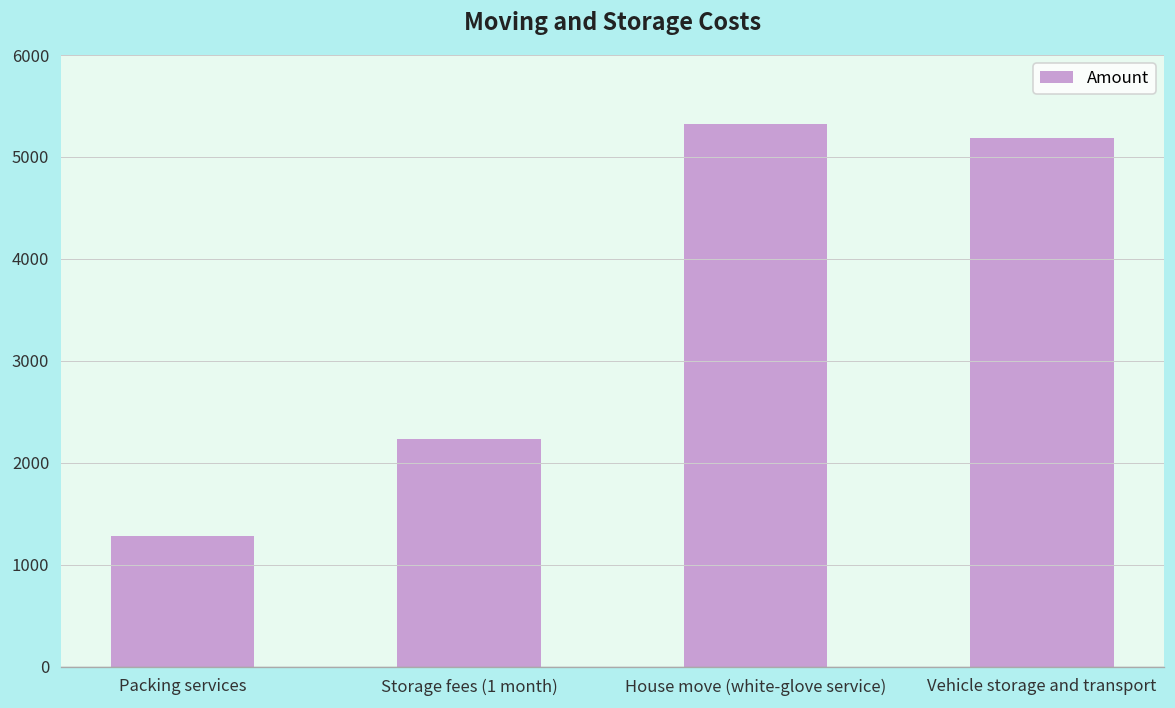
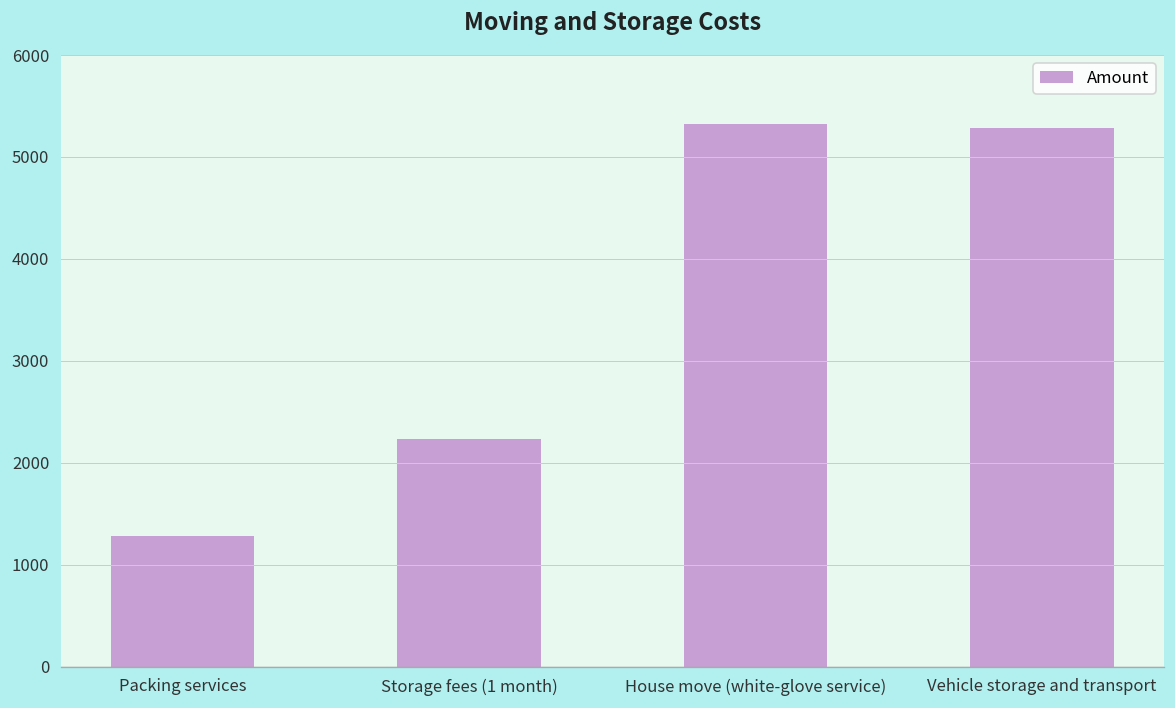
  {
    "Packing services": 1300,
    "Storage fees (1 month)": 2200,
    "House move (white-glove service)": 5300,
-   "Vehicle storage and transport": 5200
+   "Vehicle storage and transport": 5300
  }
